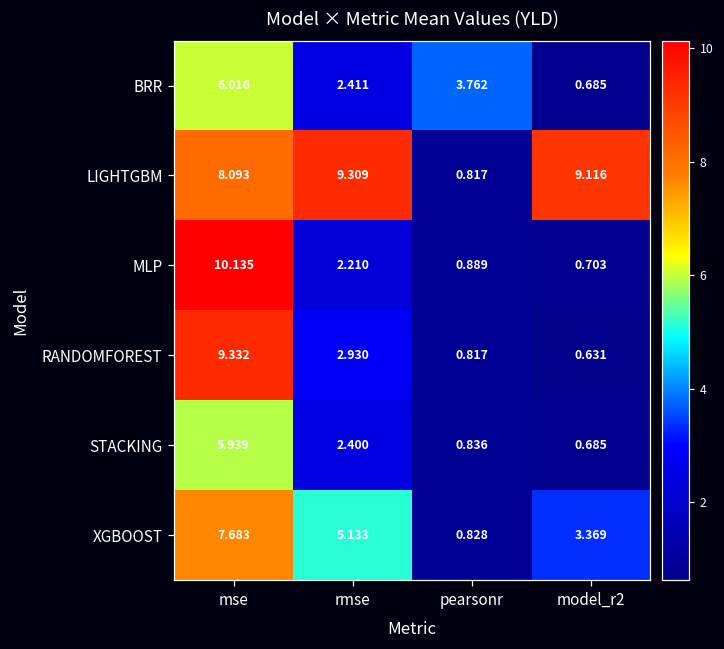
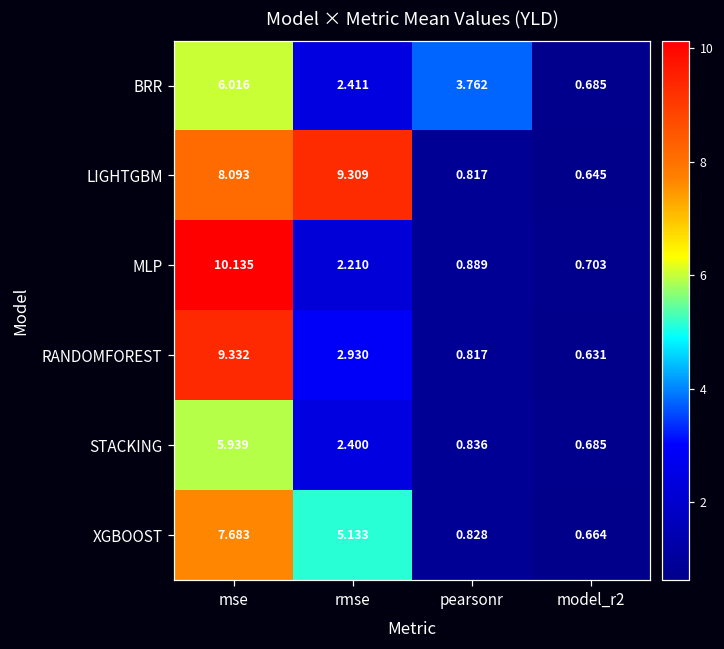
  {
    "BRR": {
      "mse": 6.016,
      "rmse": 2.411,
      "pearsonr": 3.762,
      "model_r2": 0.685
    },
    "LIGHTGBM": {
      "mse": 8.093,
      "rmse": 9.309,
      "pearsonr": 0.817,
-     "model_r2": 9.116
+     "model_r2": 0.645
    },
    "MLP": {
      "mse": 10.135,
      "rmse": 2.210,
      "pearsonr": 0.889,
      "model_r2": 0.703
    },
    "RANDOMFOREST": {
      "mse": 9.332,
      "rmse": 2.930,
      "pearsonr": 0.817,
      "model_r2": 0.631
    },
    "STACKING": {
      "mse": 5.939,
      "rmse": 2.400,
      "pearsonr": 0.836,
      "model_r2": 0.685
    },
    "XGBOOST": {
      "mse": 7.683,
      "rmse": 5.133,
      "pearsonr": 0.828,
-     "model_r2": 3.369
+     "model_r2": 0.664
    }
  }
